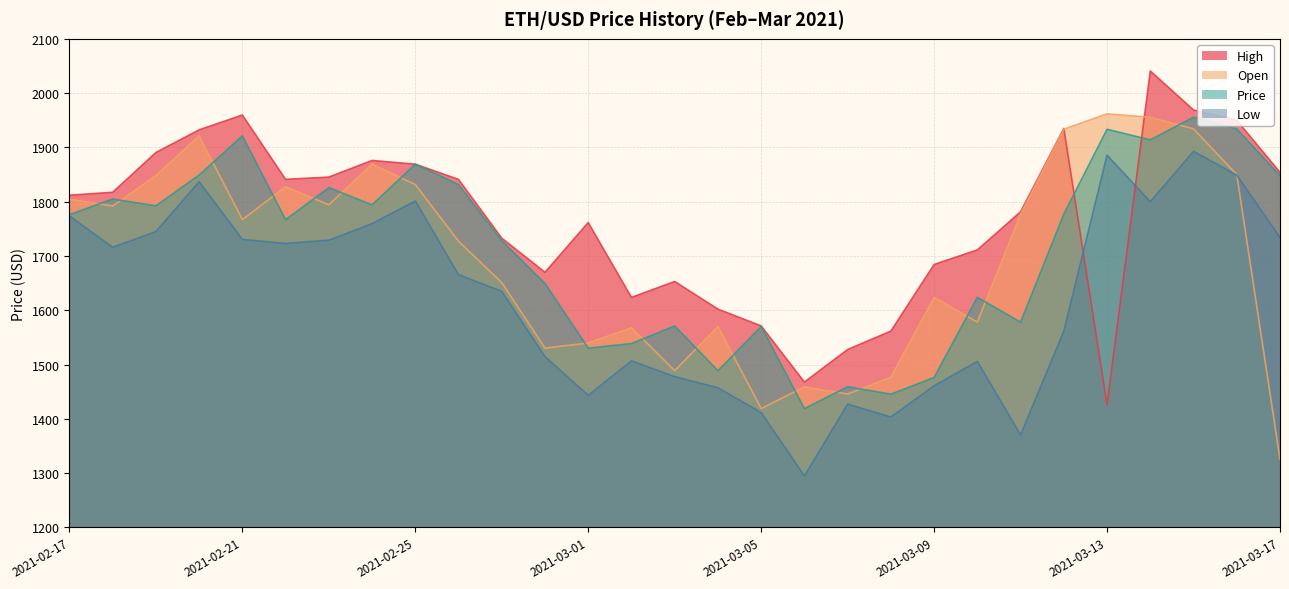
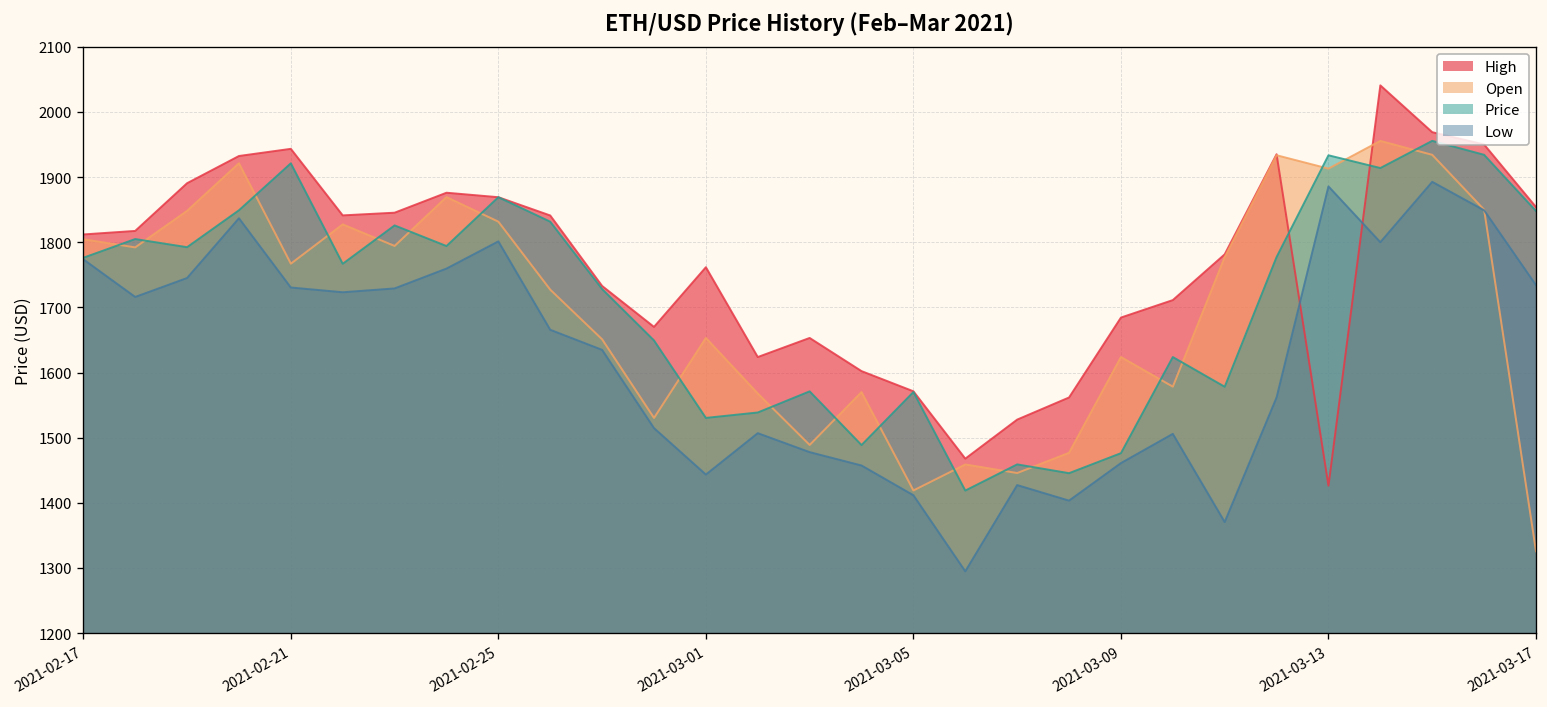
  {
    "High": {
      "2021-02-17": 1810,
-     "2021-02-21": 1960,
+     "2021-02-21": 1940,
      "2021-03-01": 1760,
      "2021-03-09": 1680,
      "2021-03-13": 1430,
      "2021-03-17": 1850
    },
    "Open": {
      "2021-02-17": 1800,
      "2021-02-21": 1770,
      "2021-02-25": 1830,
-     "2021-03-01": 1540,
+     "2021-03-01": 1650,
      "2021-03-05": 1420,
      "2021-03-09": 1620,
-     "2021-03-13": 1960,
+     "2021-03-13": 1910,
      "2021-03-17": 1330
    }
  }
